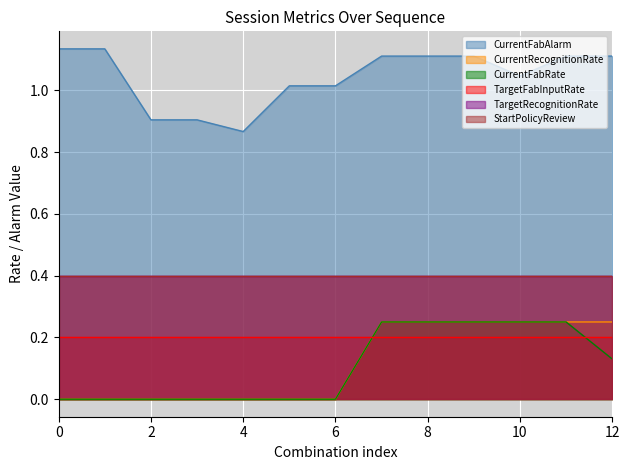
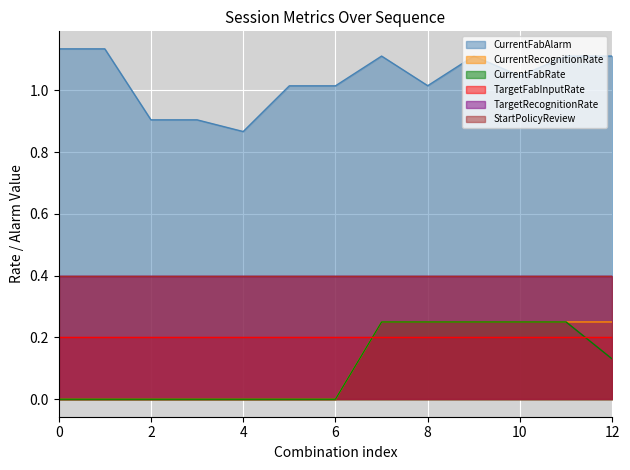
  {
    "CurrentFabAlarm": {
      "0": 1.13,
      "2": 0.90,
      "4": 0.87,
      "6": 1.01,
-     "8": 1.11,
+     "8": 1.01,
      "12": 1.11
    },
    "CurrentRecognitionRate": {
      "12": 0.25
    },
    "CurrentFabRate": {
      "12": 0.13
    },
    "TargetFabInputRate": {
      "0": 0.20,
      "2": 0.20,
      "4": 0.20,
      "6": 0.20,
      "8": 0.20,
      "10": 0.20,
      "12": 0.20
    },
    "StartPolicyReview": {
      "0": 0.40,
      "2": 0.40,
      "4": 0.40,
      "6": 0.40,
      "8": 0.40,
      "10": 0.40,
      "12": 0.40
    }
  }
